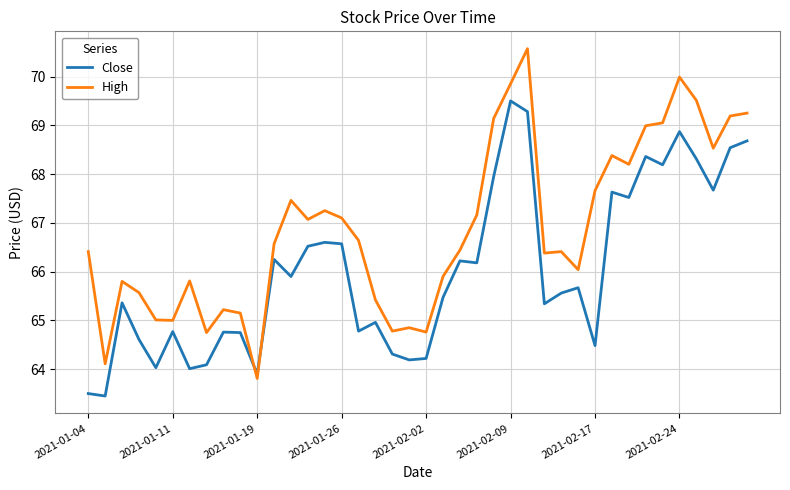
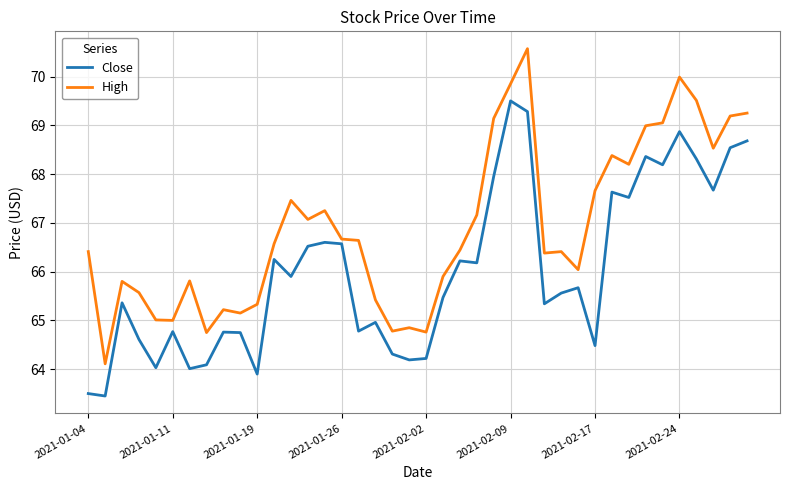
  {
    "Close": {
      "2021-01-04": 63.5,
      "2021-01-11": 64.8,
      "2021-01-19": 63.9,
      "2021-01-26": 66.6,
      "2021-02-02": 64.2,
      "2021-02-09": 69.5,
      "2021-02-17": 64.5,
      "2021-02-24": 68.9
    },
    "High": {
      "2021-01-04": 66.4,
      "2021-01-11": 65.0,
-     "2021-01-19": 63.8,
-     "2021-01-26": 67.1,
+     "2021-01-19": 65.3,
+     "2021-01-26": 66.7,
      "2021-02-02": 64.8,
      "2021-02-09": 69.8,
      "2021-02-17": 67.7,
      "2021-02-24": 70.0
    }
  }
